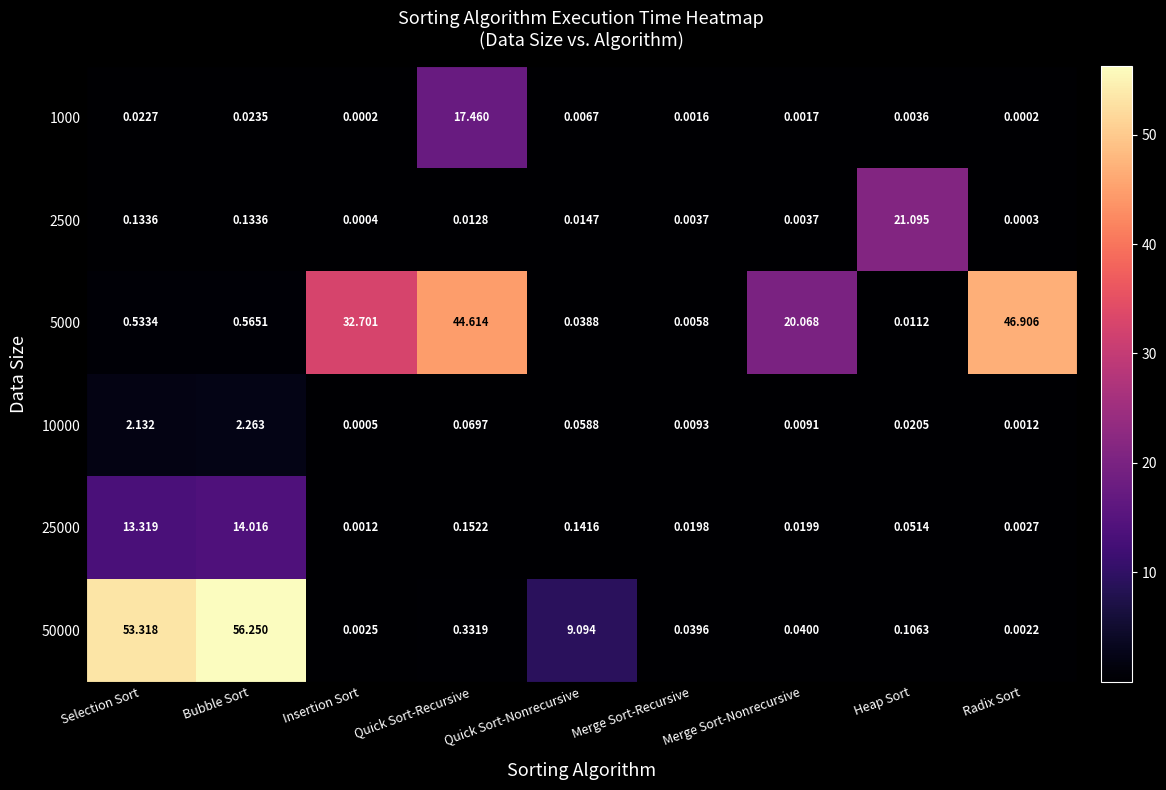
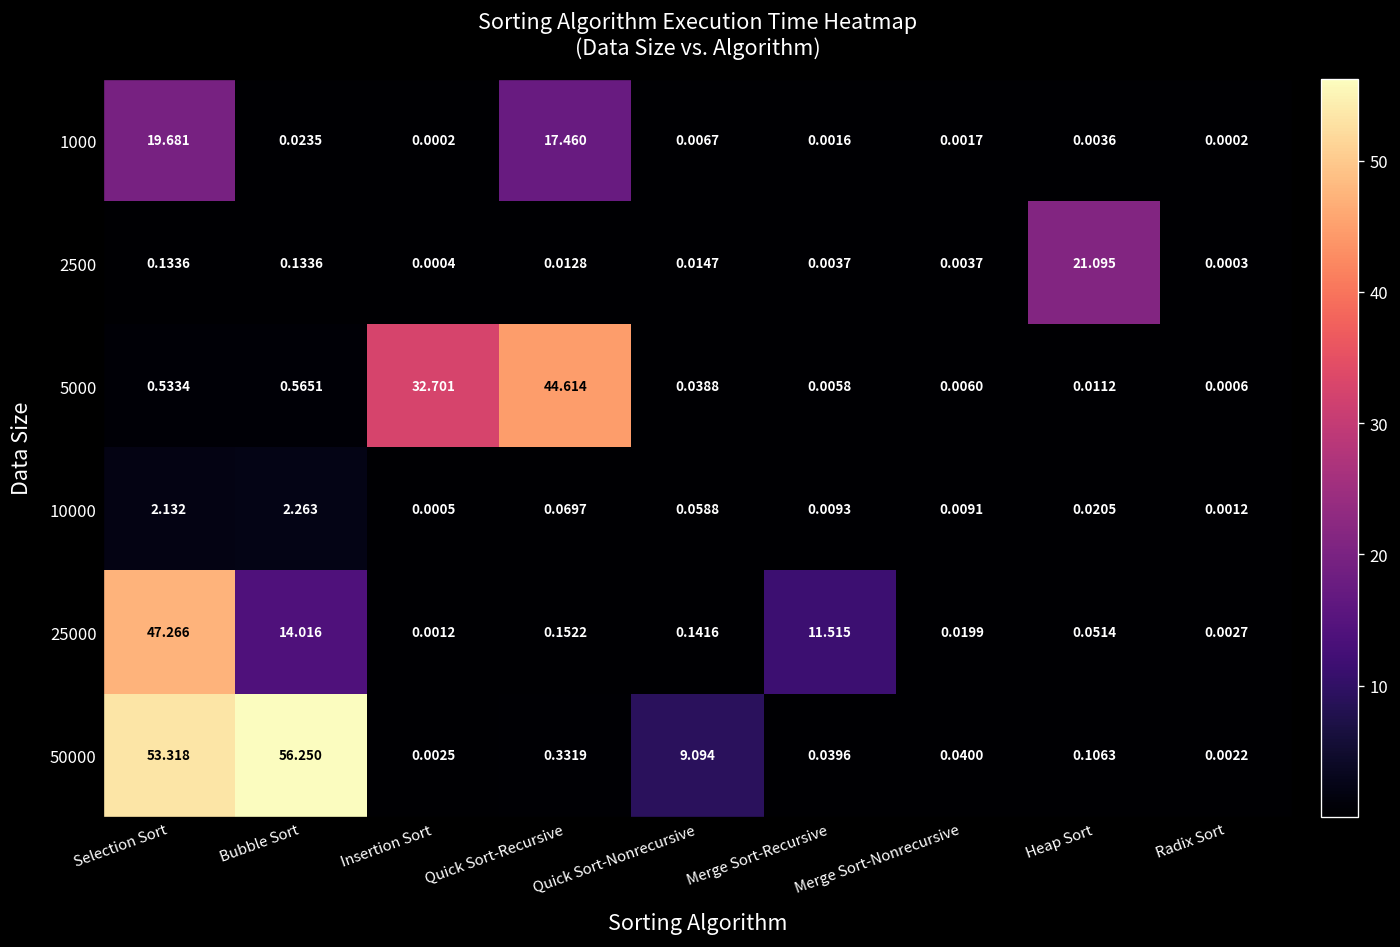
  {
    "1000": {
-     "Selection Sort": 0.0227,
+     "Selection Sort": 19.681,
      "Bubble Sort": 0.0235,
      "Insertion Sort": 0.0002,
      "Quick Sort-Recursive": 17.460,
      "Quick Sort-Nonrecursive": 0.0067,
      "Merge Sort-Recursive": 0.0016,
      "Merge Sort-Nonrecursive": 0.0017,
      "Heap Sort": 0.0036,
      "Radix Sort": 0.0002
    },
    "2500": {
      "Selection Sort": 0.1336,
      "Bubble Sort": 0.1336,
      "Insertion Sort": 0.0004,
      "Quick Sort-Recursive": 0.0128,
      "Quick Sort-Nonrecursive": 0.0147,
      "Merge Sort-Recursive": 0.0037,
      "Merge Sort-Nonrecursive": 0.0037,
      "Heap Sort": 21.095,
      "Radix Sort": 0.0003
    },
    "5000": {
      "Selection Sort": 0.5334,
      "Bubble Sort": 0.5651,
      "Insertion Sort": 32.701,
      "Quick Sort-Recursive": 44.614,
      "Quick Sort-Nonrecursive": 0.0388,
      "Merge Sort-Recursive": 0.0058,
-     "Merge Sort-Nonrecursive": 20.068,
+     "Merge Sort-Nonrecursive": 0.0060,
      "Heap Sort": 0.0112,
-     "Radix Sort": 46.906
+     "Radix Sort": 0.0006
    },
    "10000": {
      "Selection Sort": 2.132,
      "Bubble Sort": 2.263,
      "Insertion Sort": 0.0005,
      "Quick Sort-Recursive": 0.0697,
      "Quick Sort-Nonrecursive": 0.0588,
      "Merge Sort-Recursive": 0.0093,
      "Merge Sort-Nonrecursive": 0.0091,
      "Heap Sort": 0.0205,
      "Radix Sort": 0.0012
    },
    "25000": {
-     "Selection Sort": 13.319,
+     "Selection Sort": 47.266,
      "Bubble Sort": 14.016,
      "Insertion Sort": 0.0012,
      "Quick Sort-Recursive": 0.1522,
      "Quick Sort-Nonrecursive": 0.1416,
-     "Merge Sort-Recursive": 0.0198,
+     "Merge Sort-Recursive": 11.515,
      "Merge Sort-Nonrecursive": 0.0199,
      "Heap Sort": 0.0514,
      "Radix Sort": 0.0027
    },
    "50000": {
      "Selection Sort": 53.318,
      "Bubble Sort": 56.250,
      "Insertion Sort": 0.0025,
      "Quick Sort-Recursive": 0.3319,
      "Quick Sort-Nonrecursive": 9.094,
      "Merge Sort-Recursive": 0.0396,
      "Merge Sort-Nonrecursive": 0.0400,
      "Heap Sort": 0.1063,
      "Radix Sort": 0.0022
    }
  }
